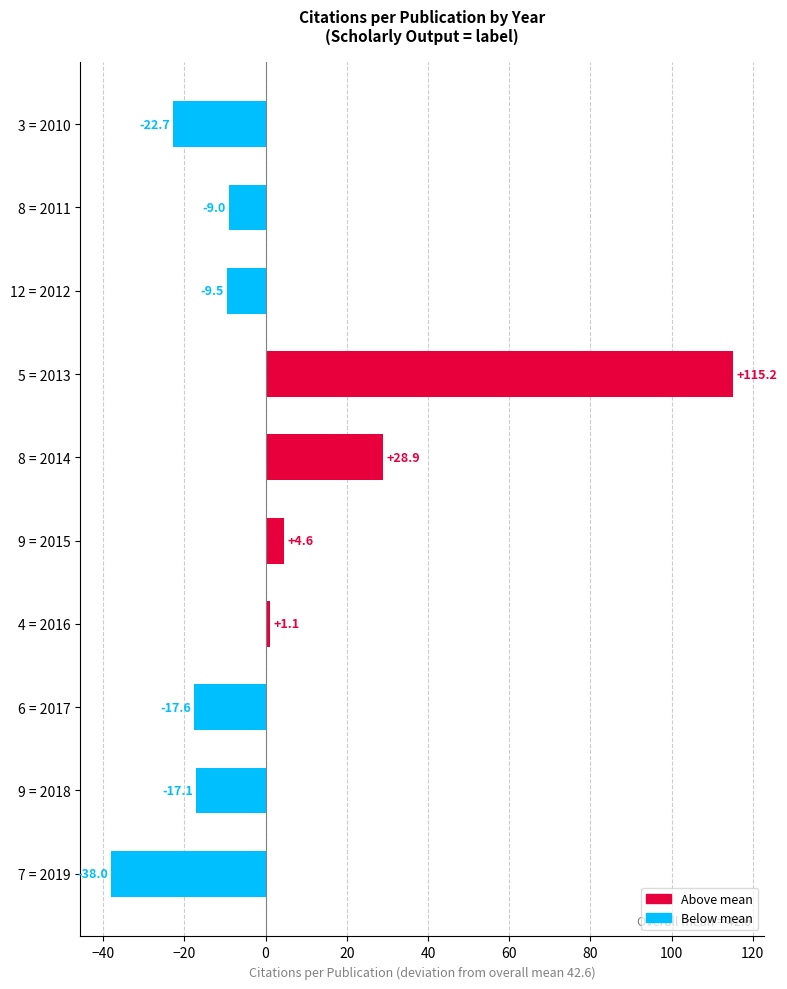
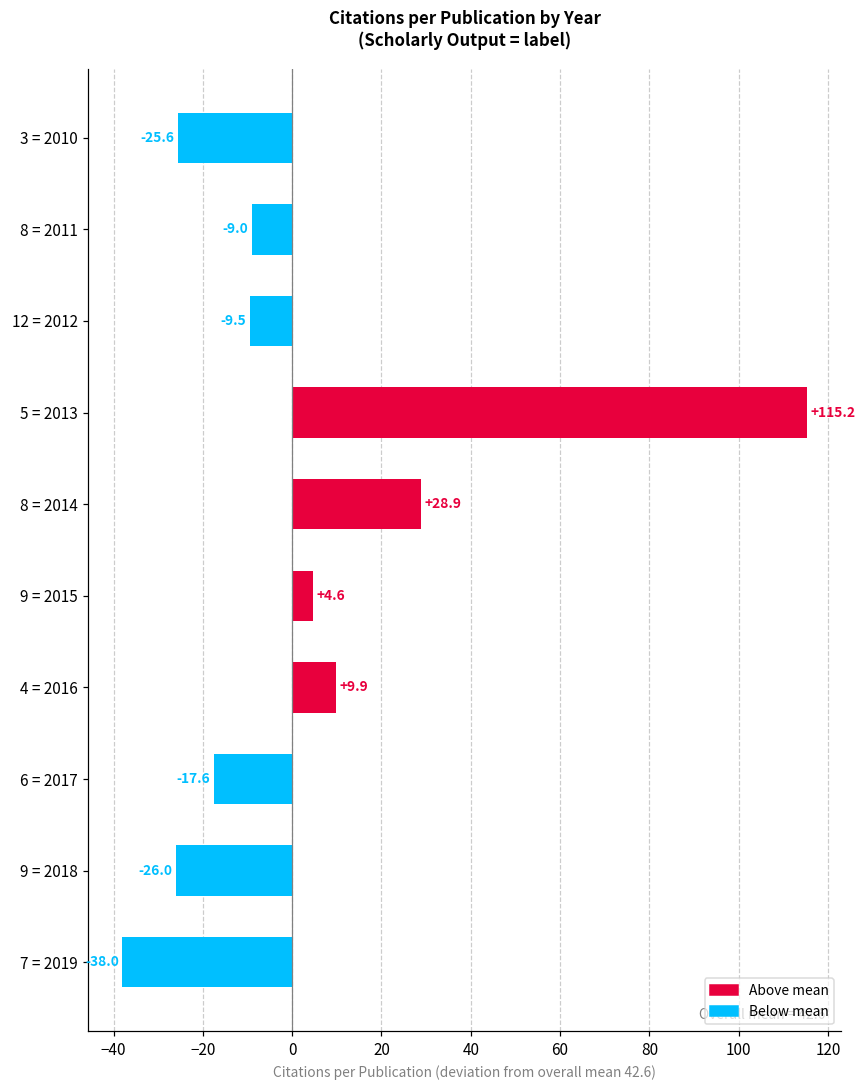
  {
-   "3 = 2010": "-22.7",
+   "3 = 2010": "-25.6",
    "8 = 2011": "-9.0",
    "12 = 2012": "-9.5",
    "5 = 2013": "+115.2",
    "8 = 2014": "+28.9",
    "9 = 2015": "+4.6",
-   "4 = 2016": "+1.1",
+   "4 = 2016": "+9.9",
    "6 = 2017": "-17.6",
-   "9 = 2018": "-17.1",
+   "9 = 2018": "-26.0",
    "7 = 2019": "-38.0"
  }
